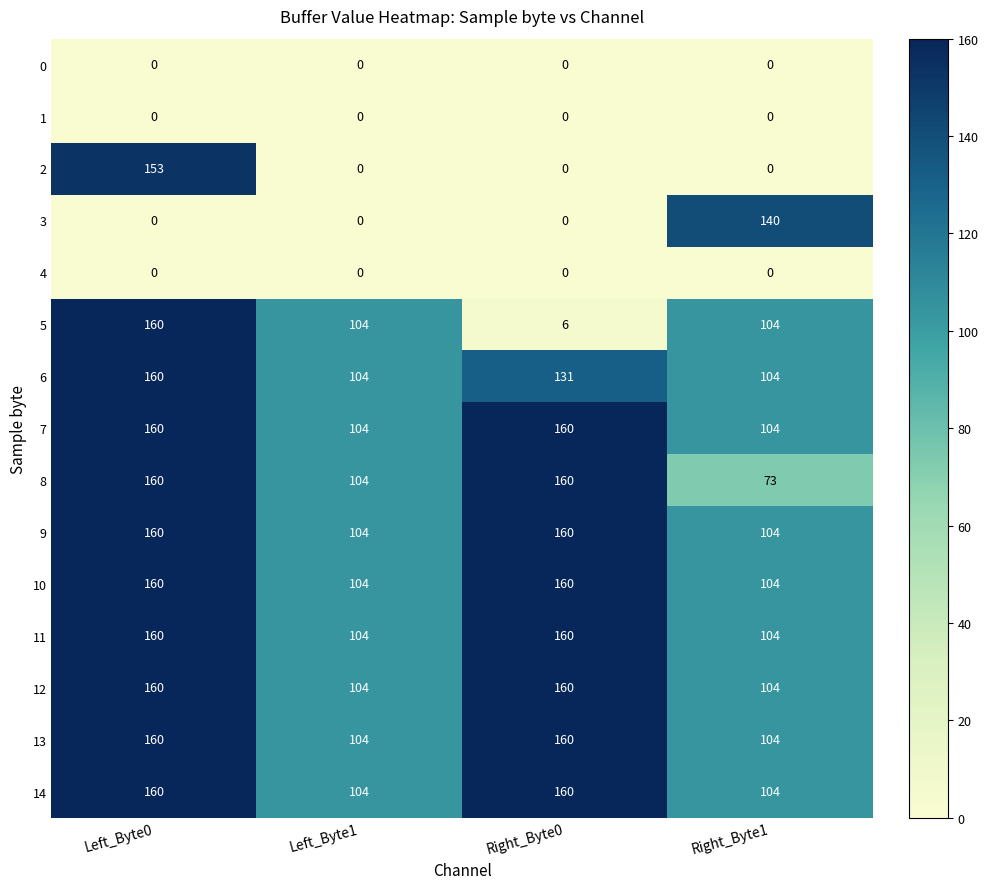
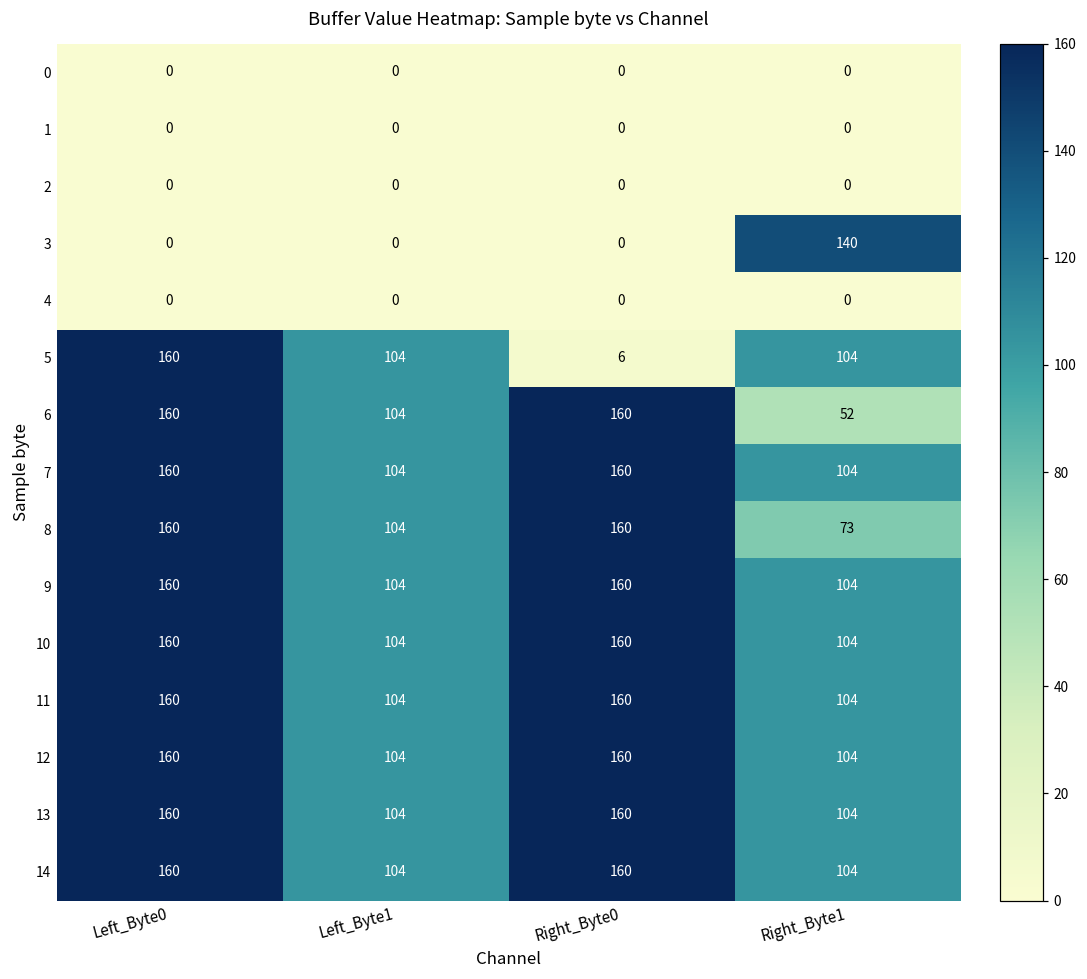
  {
    "0": {
      "Left_Byte0": 0,
      "Left_Byte1": 0,
      "Right_Byte0": 0,
      "Right_Byte1": 0
    },
    "1": {
      "Left_Byte0": 0,
      "Left_Byte1": 0,
      "Right_Byte0": 0,
      "Right_Byte1": 0
    },
    "2": {
-     "Left_Byte0": 153,
+     "Left_Byte0": 0,
      "Left_Byte1": 0,
      "Right_Byte0": 0,
      "Right_Byte1": 0
    },
    "3": {
      "Left_Byte0": 0,
      "Left_Byte1": 0,
      "Right_Byte0": 0,
      "Right_Byte1": 140
    },
    "4": {
      "Left_Byte0": 0,
      "Left_Byte1": 0,
      "Right_Byte0": 0,
      "Right_Byte1": 0
    },
    "5": {
      "Left_Byte0": 160,
      "Left_Byte1": 104,
      "Right_Byte0": 6,
      "Right_Byte1": 104
    },
    "6": {
      "Left_Byte0": 160,
      "Left_Byte1": 104,
-     "Right_Byte0": 131,
-     "Right_Byte1": 104
+     "Right_Byte0": 160,
+     "Right_Byte1": 52
    },
    "7": {
      "Left_Byte0": 160,
      "Left_Byte1": 104,
      "Right_Byte0": 160,
      "Right_Byte1": 104
    },
    "8": {
      "Left_Byte0": 160,
      "Left_Byte1": 104,
      "Right_Byte0": 160,
      "Right_Byte1": 73
    },
    "9": {
      "Left_Byte0": 160,
      "Left_Byte1": 104,
      "Right_Byte0": 160,
      "Right_Byte1": 104
    },
    "10": {
      "Left_Byte0": 160,
      "Left_Byte1": 104,
      "Right_Byte0": 160,
      "Right_Byte1": 104
    },
    "11": {
      "Left_Byte0": 160,
      "Left_Byte1": 104,
      "Right_Byte0": 160,
      "Right_Byte1": 104
    },
    "12": {
      "Left_Byte0": 160,
      "Left_Byte1": 104,
      "Right_Byte0": 160,
      "Right_Byte1": 104
    },
    "13": {
      "Left_Byte0": 160,
      "Left_Byte1": 104,
      "Right_Byte0": 160,
      "Right_Byte1": 104
    },
    "14": {
      "Left_Byte0": 160,
      "Left_Byte1": 104,
      "Right_Byte0": 160,
      "Right_Byte1": 104
    }
  }
